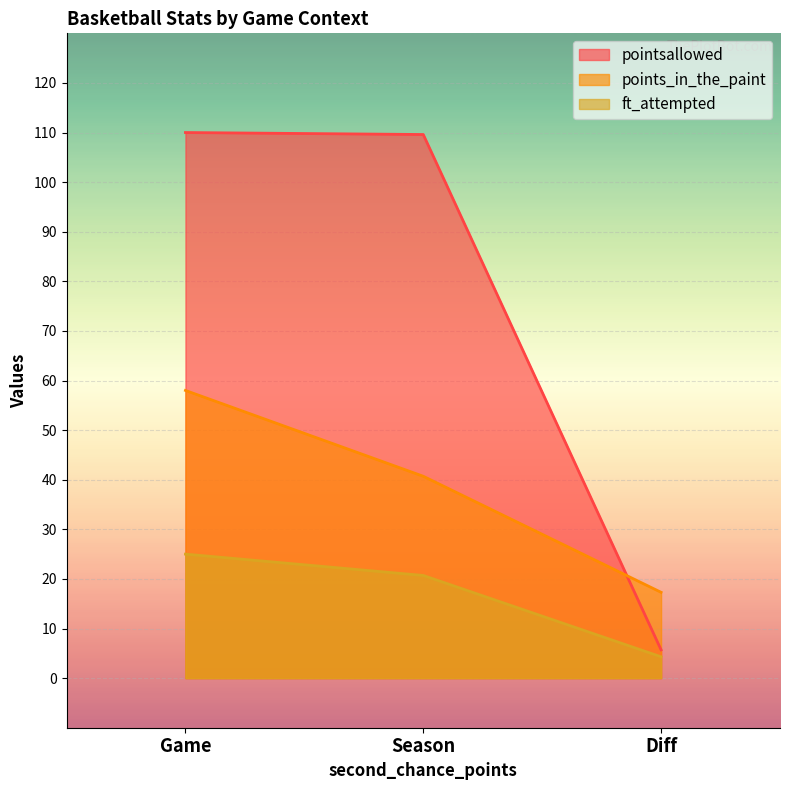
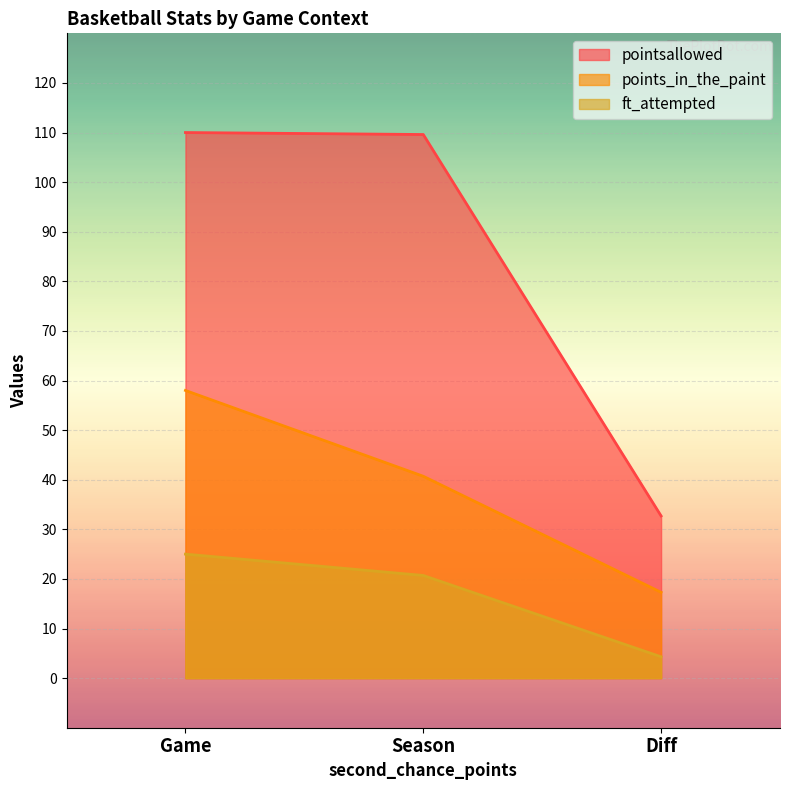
  {
    "pointsallowed": {
      "Game": 110,
      "Season": 110,
-     "Diff": 6
+     "Diff": 33
    }
  }
